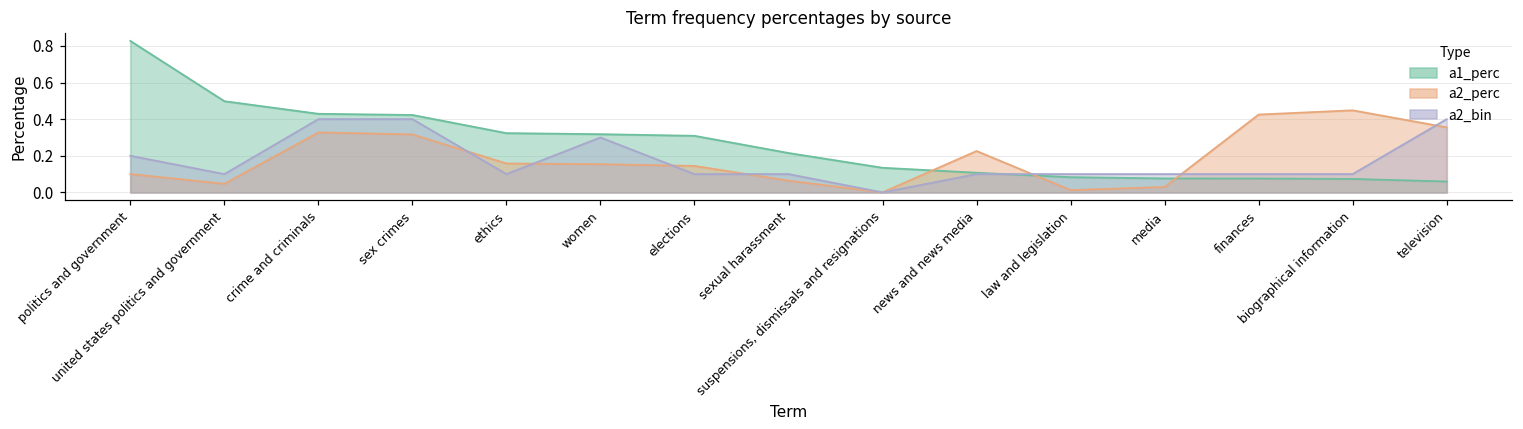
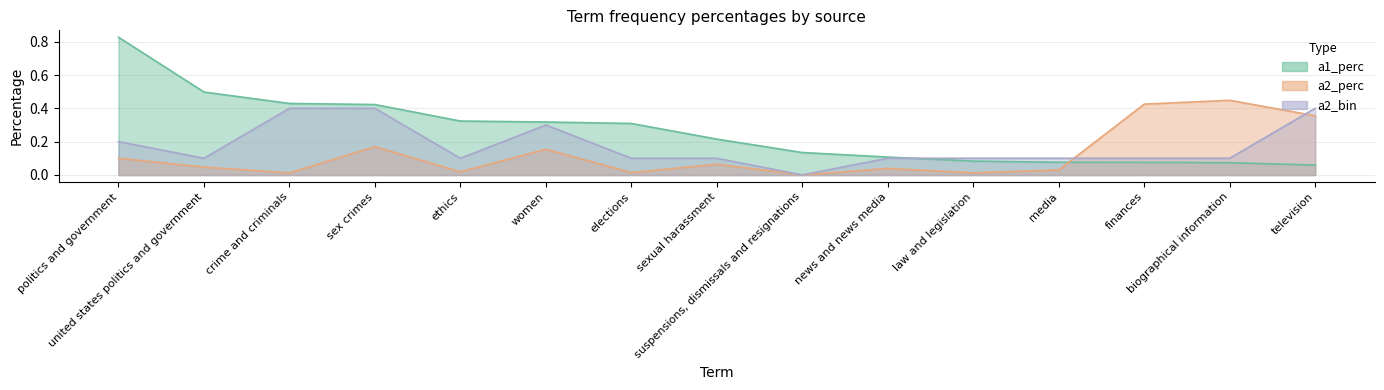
  {
    "a2_perc": {
      "politics and government": 0.10,
      "united states politics and government": 0.05,
-     "crime and criminals": 0.33,
-     "sex crimes": 0.32,
-     "ethics": 0.16,
+     "crime and criminals": 0.01,
+     "sex crimes": 0.17,
+     "ethics": 0.02,
      "women": 0.15,
-     "elections": 0.14,
+     "elections": 0.01,
      "sexual harassment": 0.06,
-     "news and news media": 0.23,
+     "news and news media": 0.04,
      "law and legislation": 0.01,
      "media": 0.03,
      "finances": 0.43,
      "biographical information": 0.45,
      "television": 0.36
    }
  }
